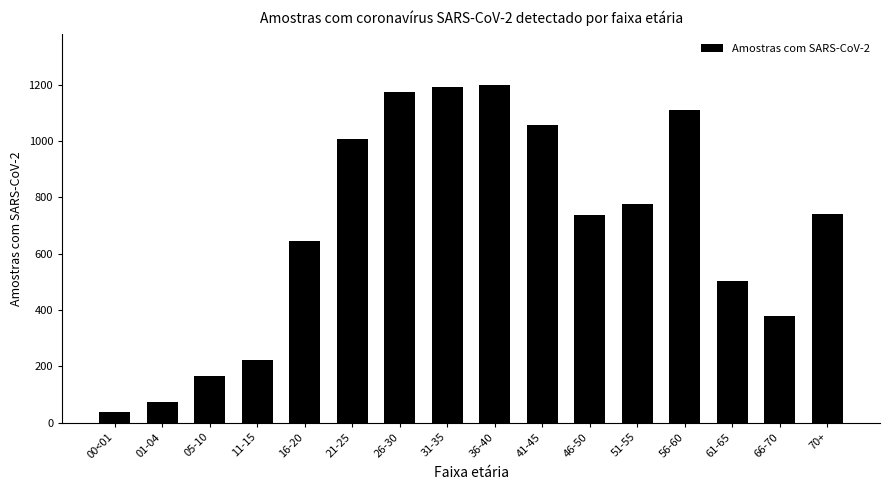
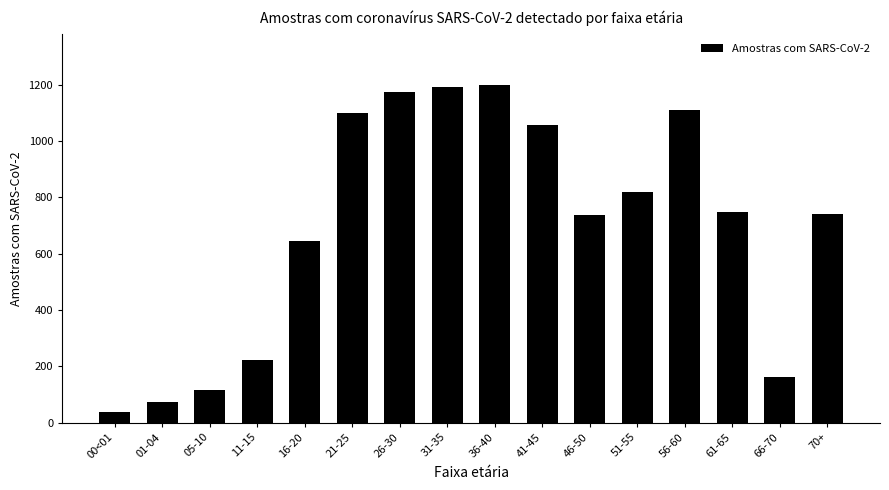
  {
    "00<01": 40,
    "01-04": 80,
-   "05-10": 160,
+   "05-10": 120,
    "11-15": 220,
    "16-20": 650,
-   "21-25": 1010,
+   "21-25": 1100,
    "26-30": 1170,
    "31-35": 1190,
    "36-40": 1200,
    "41-45": 1060,
    "46-50": 740,
-   "51-55": 780,
+   "51-55": 820,
    "56-60": 1110,
-   "61-65": 500,
-   "66-70": 380,
+   "61-65": 750,
+   "66-70": 160,
    "70+": 740
  }
